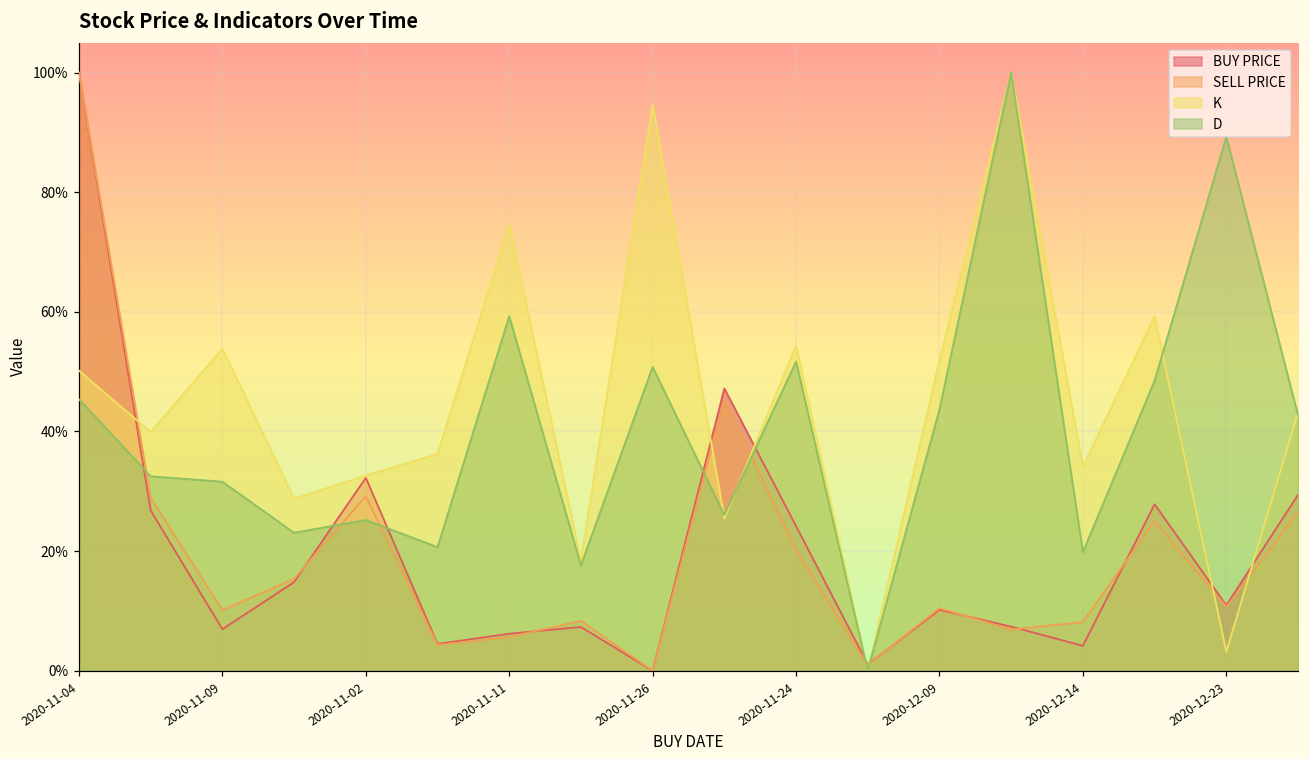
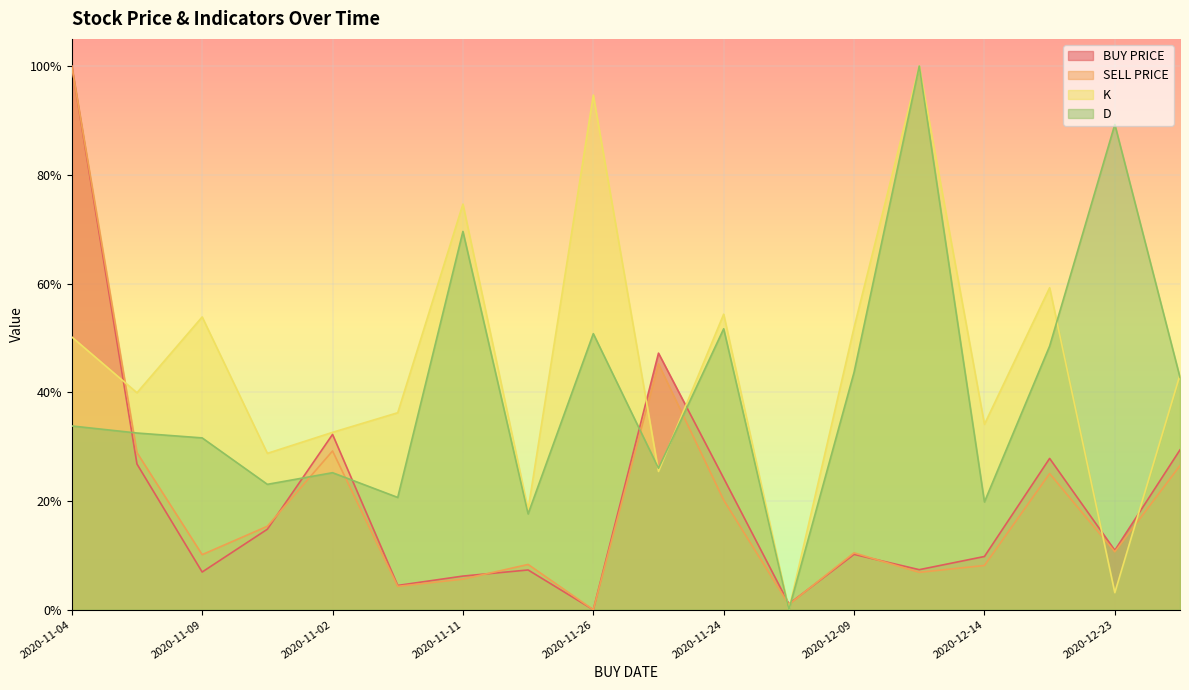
  {
    "BUY PRICE": {
      "2020-11-09": "7%",
      "2020-11-11": "6%",
      "2020-11-24": "24%",
-     "2020-12-14": "4%"
+     "2020-12-14": "10%"
    },
    "D": {
-     "2020-11-04": "45%",
+     "2020-11-04": "34%",
      "2020-11-09": "32%",
      "2020-11-02": "25%",
-     "2020-11-11": "59%",
+     "2020-11-11": "70%",
      "2020-11-26": "51%",
      "2020-11-24": "52%",
      "2020-12-09": "44%",
      "2020-12-14": "20%"
    }
  }
